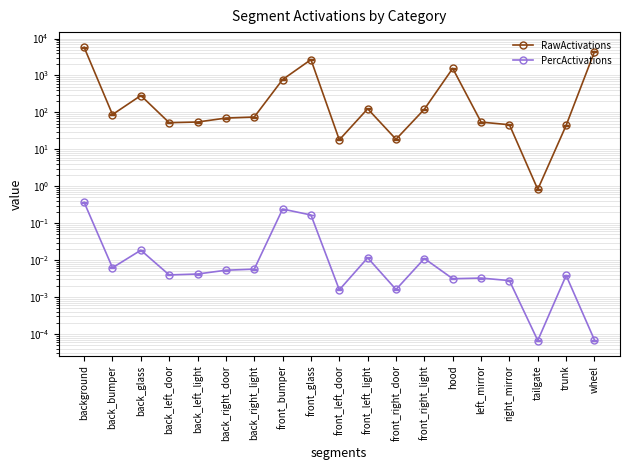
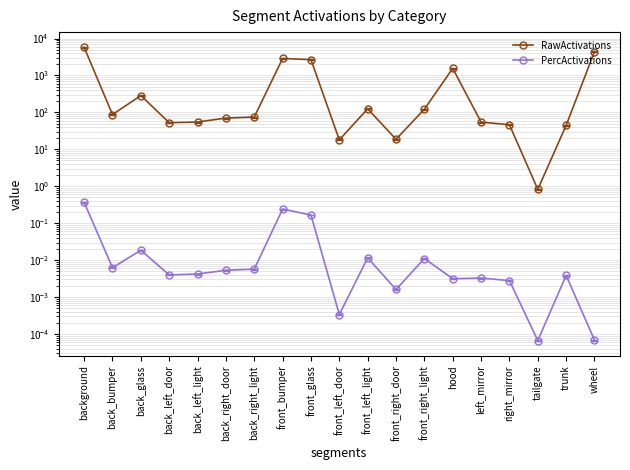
  {
    "RawActivations": {
-     "front_bumper": 800
+     "front_bumper": 3000
    },
    "PercActivations": {
-     "front_left_door": 0.0016
+     "front_left_door": 0.0003
    }
  }
